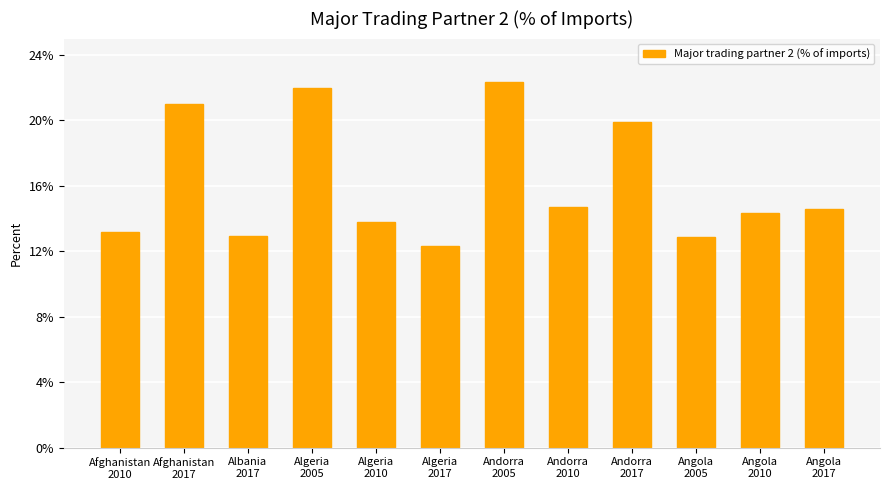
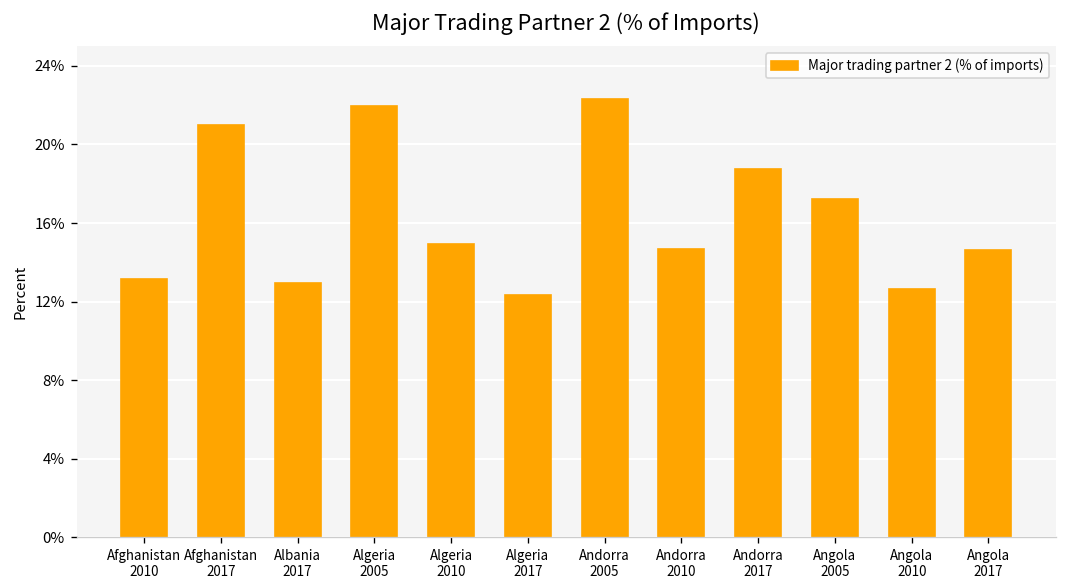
  {
    "Afghanistan 2010": "13.2%",
    "Afghanistan 2017": "21.0%",
    "Albania 2017": "13.0%",
    "Algeria 2005": "22.0%",
-   "Algeria 2010": "13.8%",
+   "Algeria 2010": "14.9%",
    "Algeria 2017": "12.3%",
    "Andorra 2005": "22.3%",
    "Andorra 2010": "14.7%",
-   "Andorra 2017": "19.9%",
-   "Angola 2005": "12.9%",
-   "Angola 2010": "14.4%",
+   "Andorra 2017": "18.8%",
+   "Angola 2005": "17.3%",
+   "Angola 2010": "12.6%",
    "Angola 2017": "14.6%"
  }
